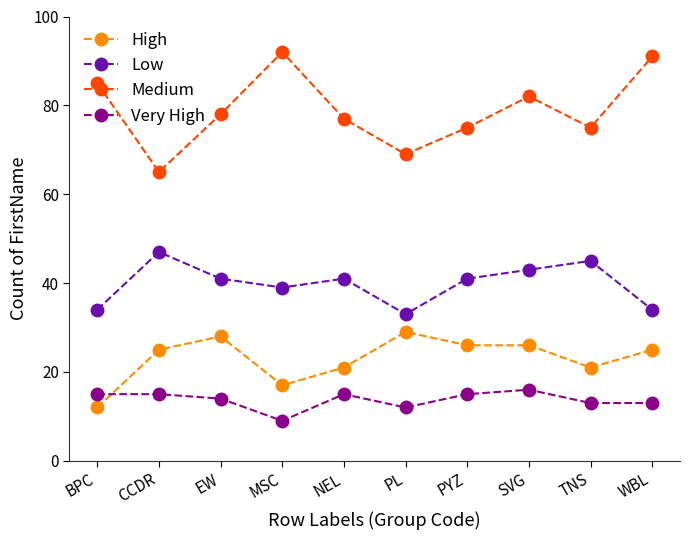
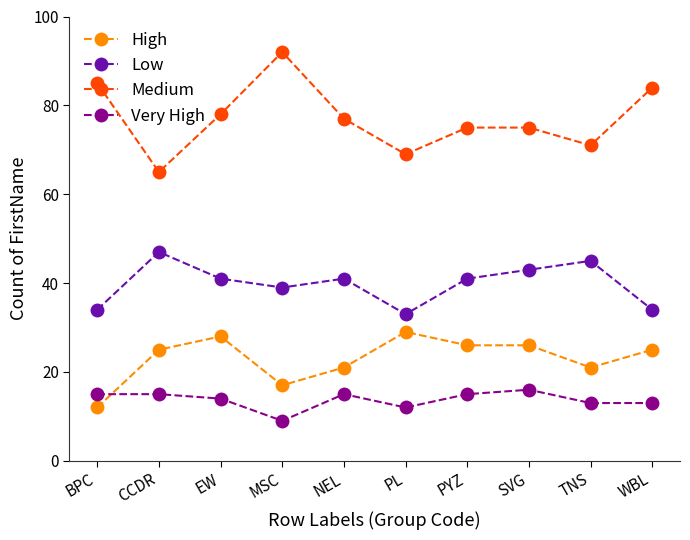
  {
    "High": {
      "BPC": 12,
      "CCDR": 25,
      "EW": 28,
      "MSC": 17,
      "NEL": 21,
      "PL": 29,
      "PYZ": 26,
      "SVG": 26,
      "TNS": 21,
      "WBL": 25
    },
    "Medium": {
      "BPC": 85,
      "CCDR": 65,
      "EW": 78,
      "MSC": 92,
      "NEL": 77,
      "PL": 69,
      "PYZ": 75,
-     "SVG": 82,
-     "TNS": 75,
-     "WBL": 91
+     "SVG": 75,
+     "TNS": 71,
+     "WBL": 84
    }
  }
